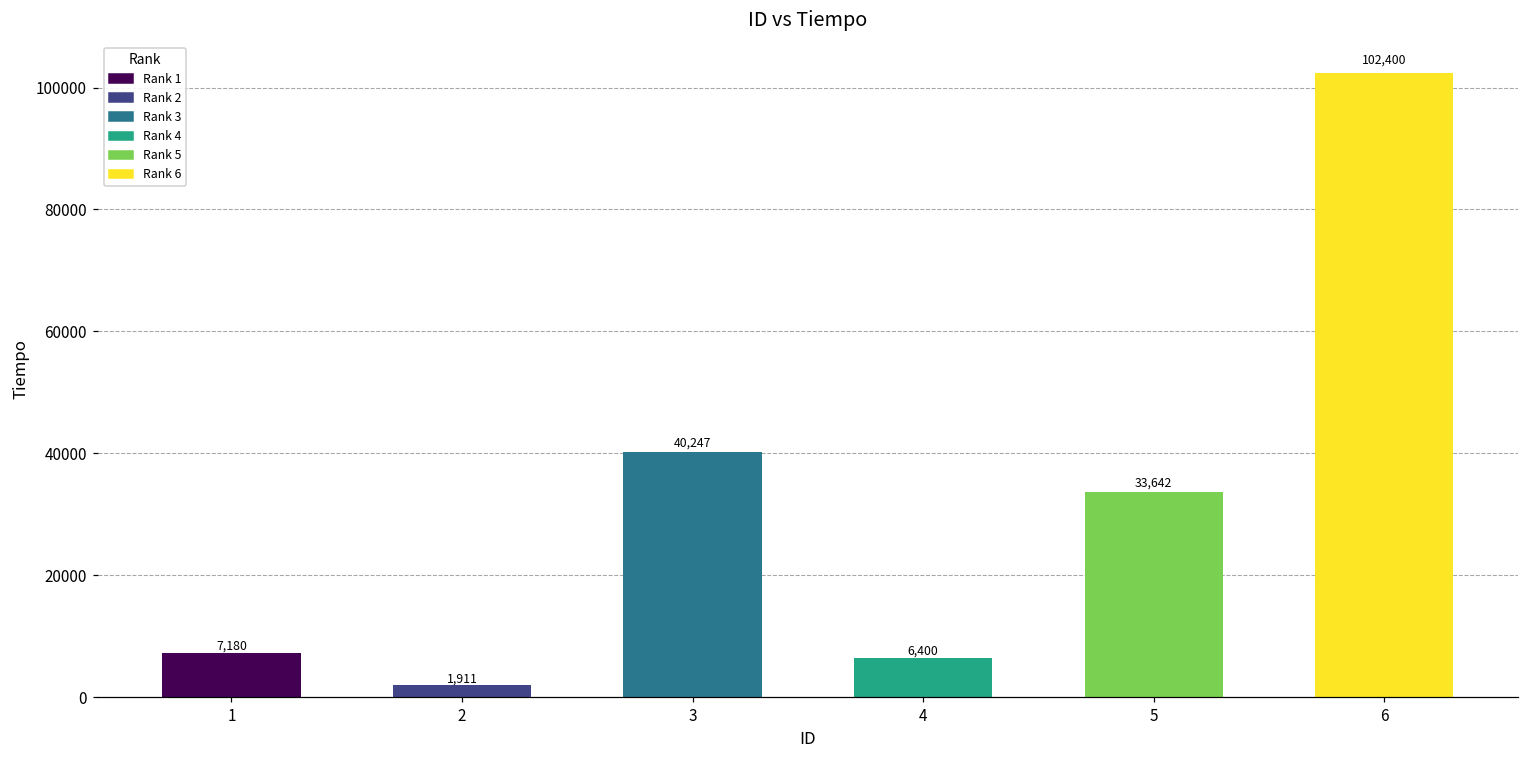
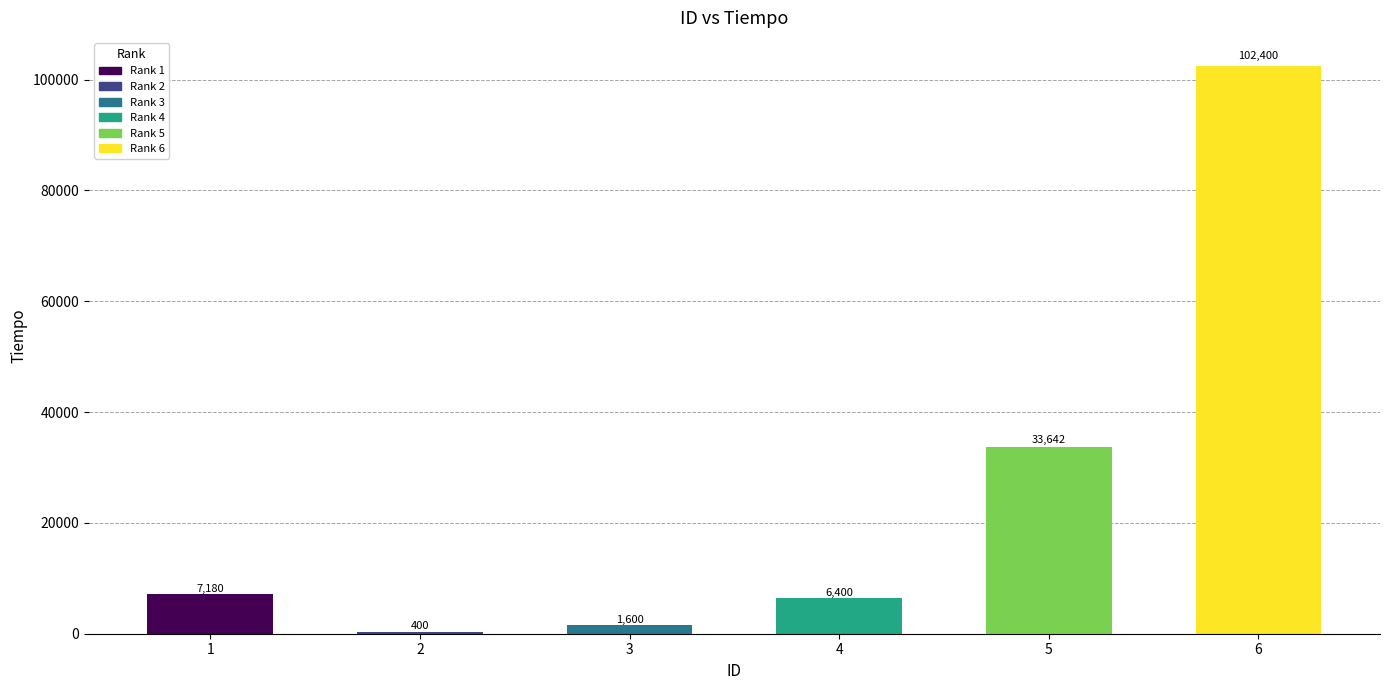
  {
    "1": "7,180",
-   "2": "1,911",
-   "3": "40,247",
+   "2": "400",
+   "3": "1,600",
    "4": "6,400",
    "5": "33,642",
    "6": "102,400"
  }
